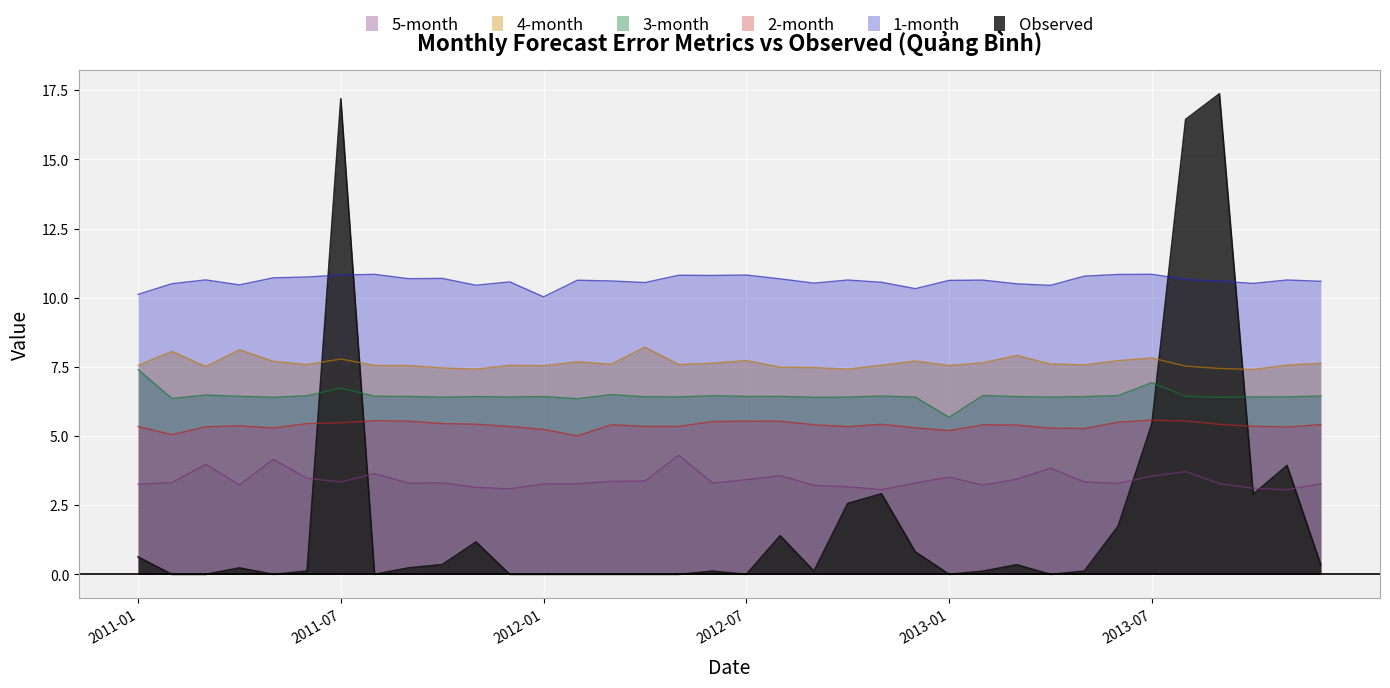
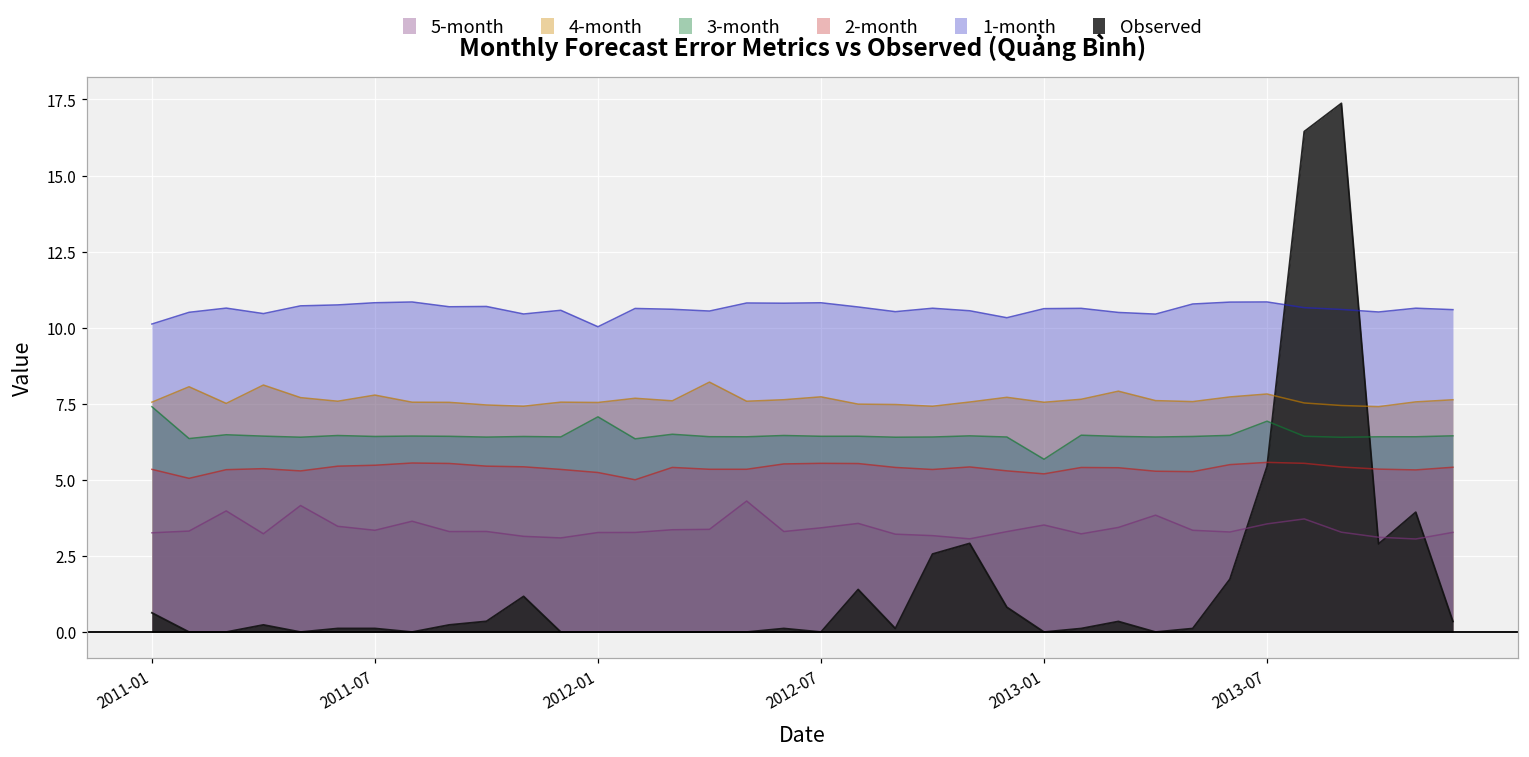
  {
    "3-month": {
      "2011-01": 7.4,
-     "2011-07": 6.7,
-     "2012-01": 6.4,
+     "2011-07": 6.4,
+     "2012-01": 7.1,
      "2012-07": 6.4,
      "2013-01": 5.7,
      "2013-07": 6.9
    },
    "Observed": {
      "2011-01": 0.6,
-     "2011-07": 17.2,
+     "2011-07": 0.1,
      "2012-01": 0.0,
      "2012-07": 0.0,
      "2013-01": 0.0,
      "2013-07": 5.4
    }
  }
